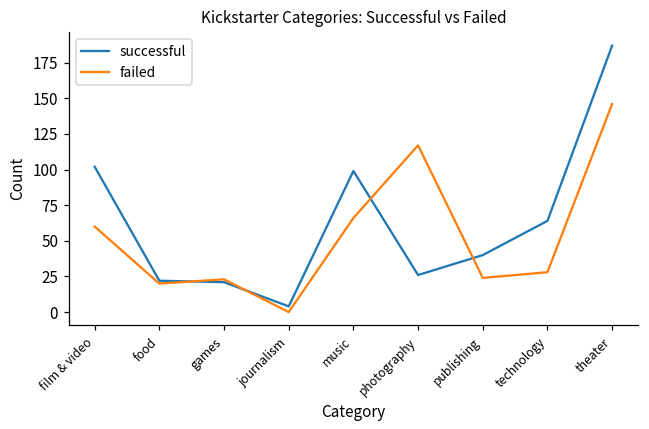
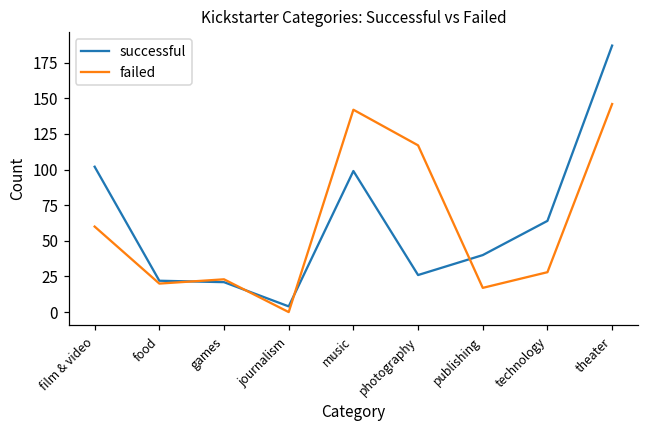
  {
    "successful": {
      "film & video": 102,
      "food": 22,
      "games": 21,
      "journalism": 4,
      "music": 99,
      "photography": 26,
      "publishing": 40,
      "technology": 64,
      "theater": 187
    },
    "failed": {
      "film & video": 60,
      "food": 20,
      "games": 23,
      "journalism": 0,
-     "music": 66,
+     "music": 142,
      "photography": 117,
-     "publishing": 24,
+     "publishing": 17,
      "technology": 28,
      "theater": 146
    }
  }
